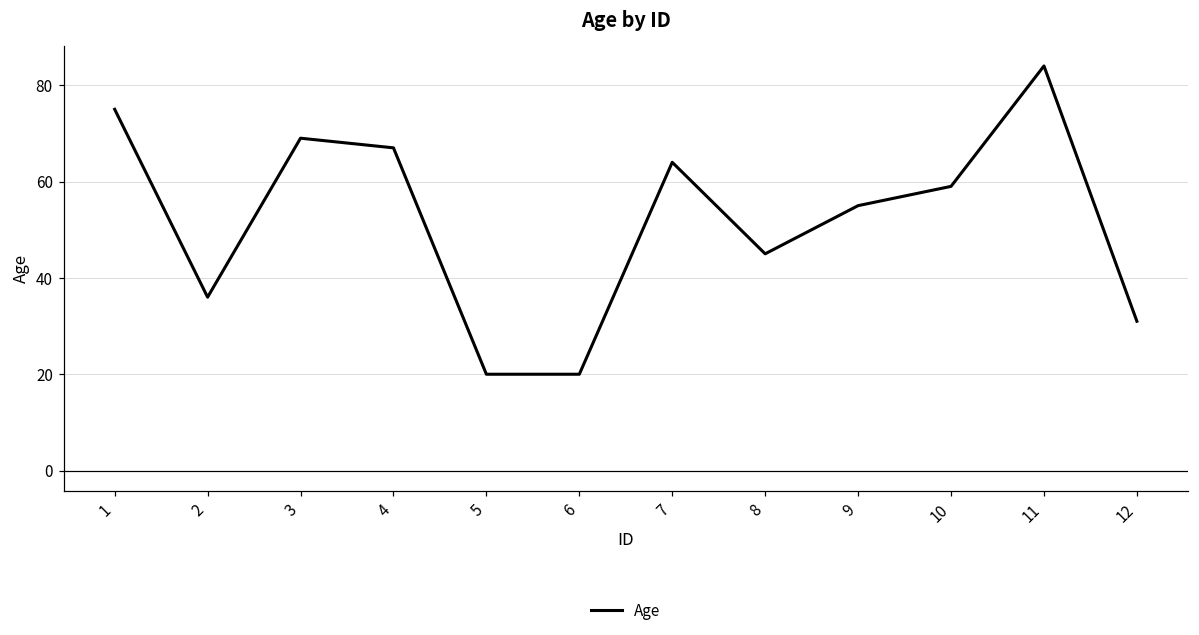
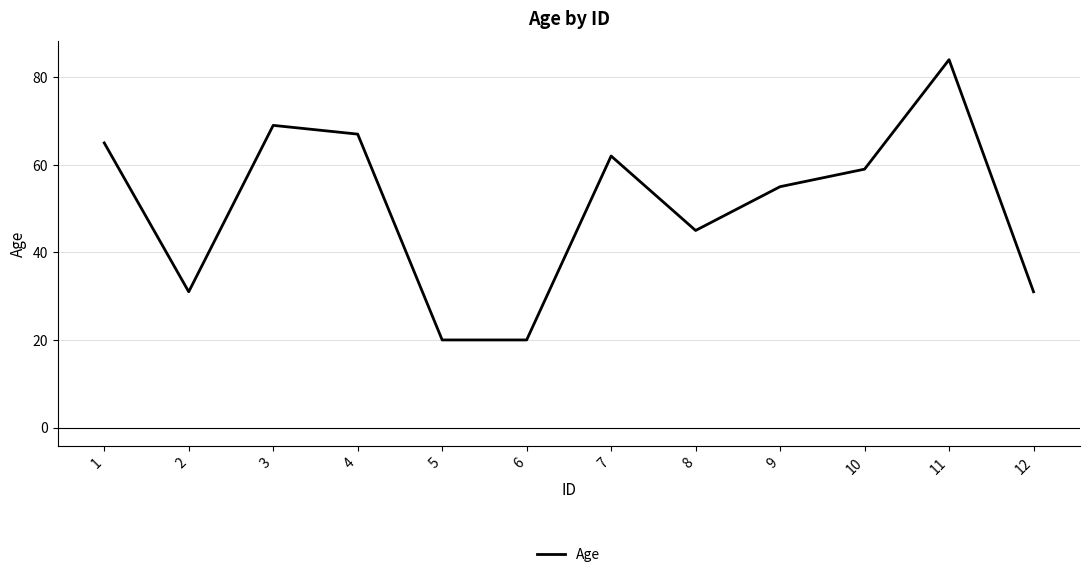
  {
-   "1": 75,
-   "2": 36,
+   "1": 65,
+   "2": 31,
    "3": 69,
    "4": 67,
    "5": 20,
    "6": 20,
-   "7": 64,
+   "7": 62,
    "8": 45,
    "9": 55,
    "10": 59,
    "11": 84,
    "12": 31
  }
